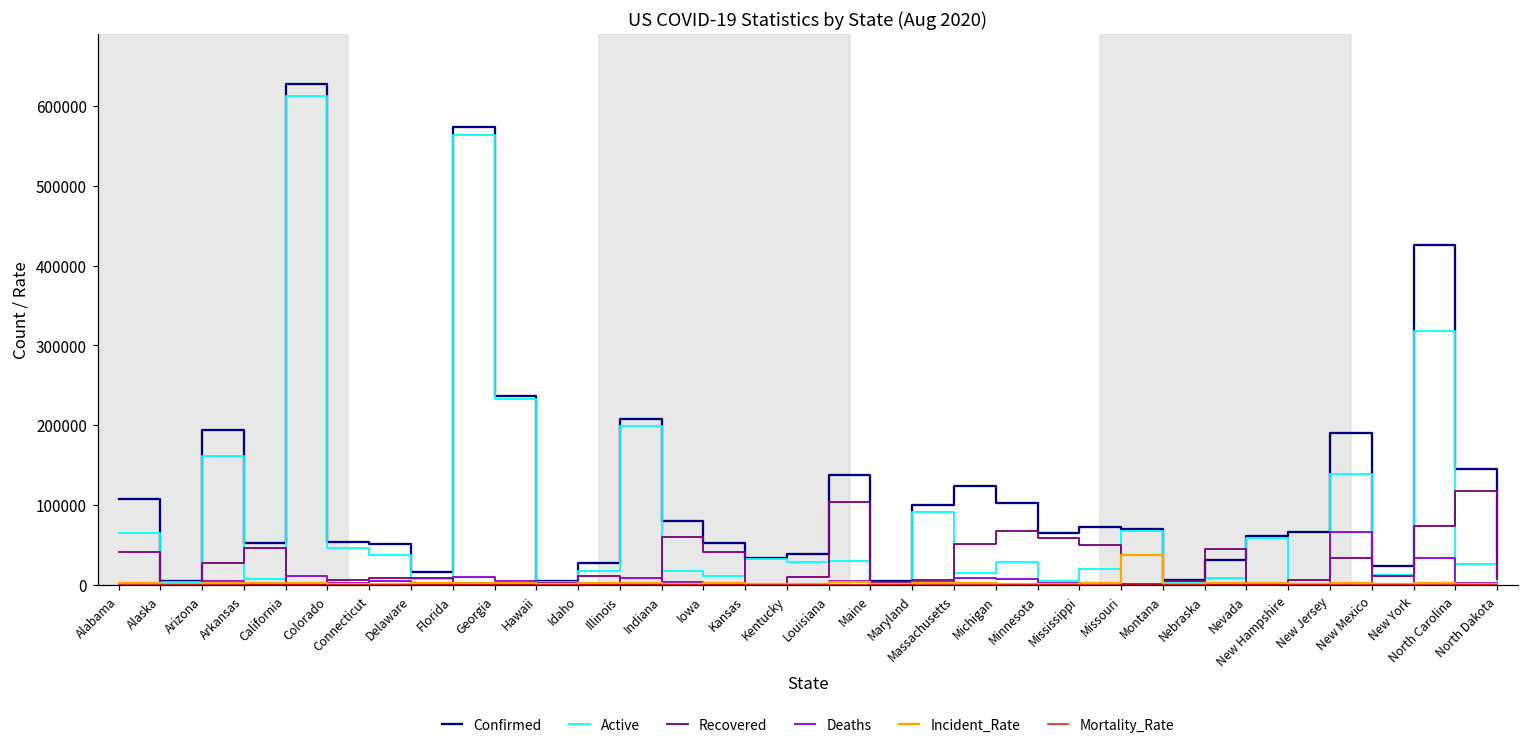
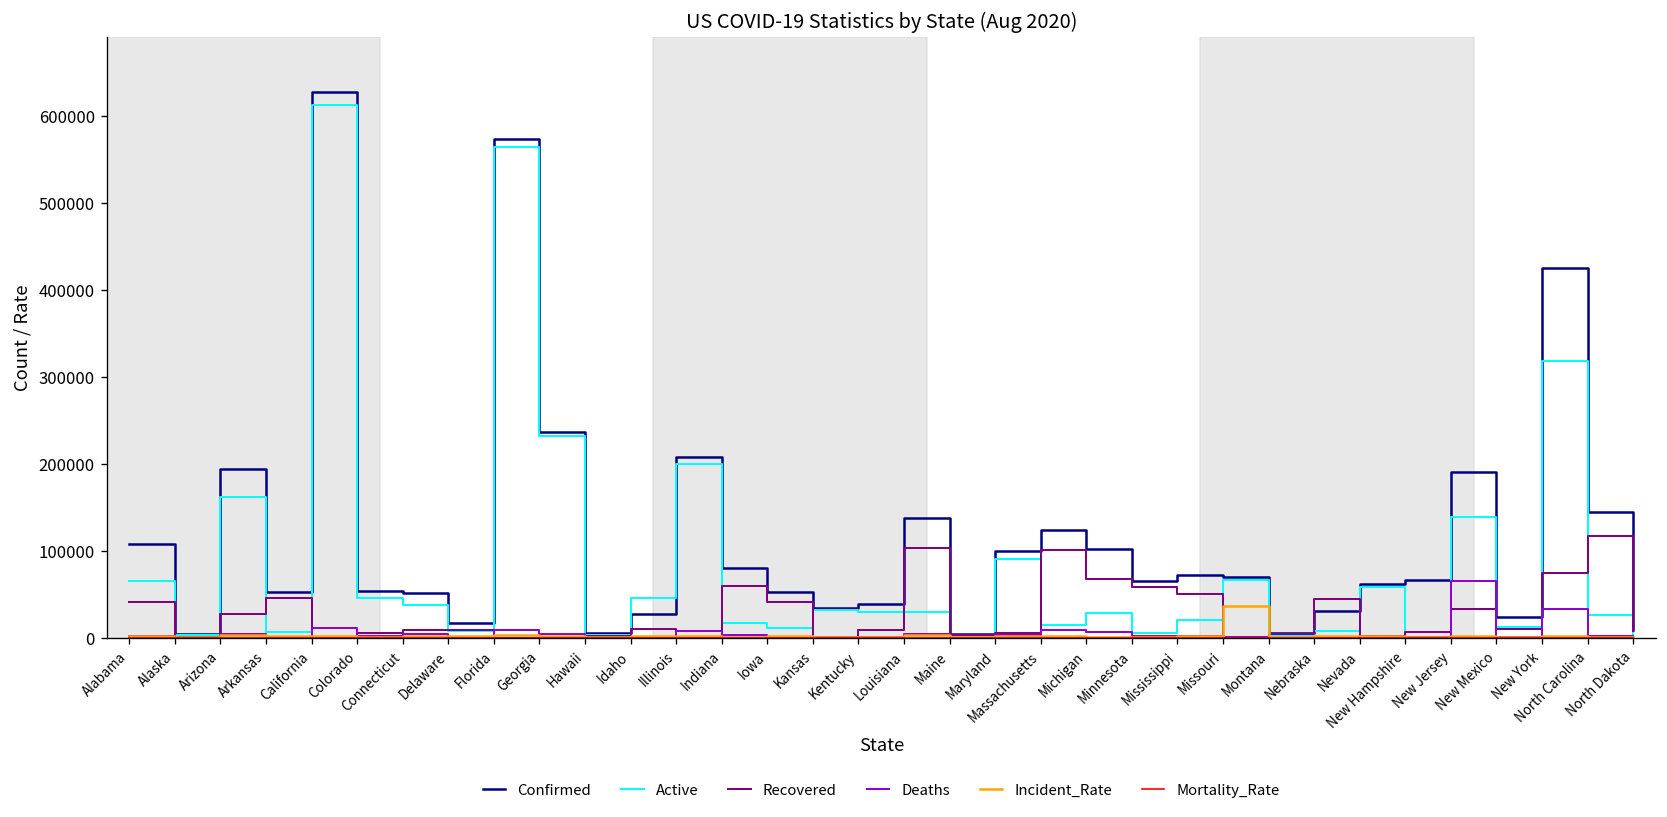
  {
    "Confirmed": {
      "Alabama": 110000,
      "Arizona": 190000,
      "Arkansas": 50000,
      "California": 630000,
      "Colorado": 50000,
      "Connecticut": 50000,
      "Delaware": 20000,
      "Florida": 570000,
      "Georgia": 240000,
      "Idaho": 30000,
      "Illinois": 210000,
      "Indiana": 80000,
      "Iowa": 50000,
      "Kentucky": 40000,
      "Louisiana": 140000,
      "Maryland": 100000,
      "Massachusetts": 120000,
      "Michigan": 100000,
      "Minnesota": 70000,
      "Mississippi": 70000,
      "Nebraska": 30000,
      "New Hampshire": 70000,
      "New Jersey": 190000,
      "New Mexico": 20000,
      "New York": 430000,
      "North Carolina": 140000
    },
    "Active": {
      "Alabama": 70000,
      "Arizona": 160000,
      "Arkansas": 10000,
      "California": 610000,
      "Colorado": 50000,
      "Connecticut": 40000,
      "Florida": 560000,
      "Georgia": 230000,
-     "Idaho": 20000,
+     "Idaho": 50000,
      "Illinois": 200000,
      "Indiana": 20000,
      "Iowa": 10000,
      "Kentucky": 30000,
      "Louisiana": 30000,
      "Maryland": 90000,
      "Massachusetts": 10000,
      "Michigan": 30000,
      "Mississippi": 20000,
      "Nebraska": 10000,
      "New Jersey": 140000,
      "New York": 320000,
      "North Carolina": 30000
    },
    "Recovered": {
      "Alabama": 40000,
      "Arizona": 30000,
      "Arkansas": 50000,
      "Colorado": 10000,
      "Connecticut": 10000,
      "Idaho": 10000,
      "Indiana": 60000,
      "Iowa": 40000,
      "Kentucky": 10000,
      "Louisiana": 100000,
-     "Massachusetts": 50000,
+     "Massachusetts": 100000,
      "Michigan": 70000,
      "Minnesota": 60000,
      "Mississippi": 50000,
      "Nebraska": 40000,
      "New Hampshire": 10000,
      "New Jersey": 30000,
      "New York": 70000,
      "North Carolina": 120000
    },
    "Deaths": {
      "California": 10000,
      "Florida": 10000,
      "Illinois": 10000,
      "Massachusetts": 10000,
      "Michigan": 10000,
      "New Jersey": 70000,
      "New York": 30000
    },
    "Incident_Rate": {
      "Missouri": 40000
    }
  }
